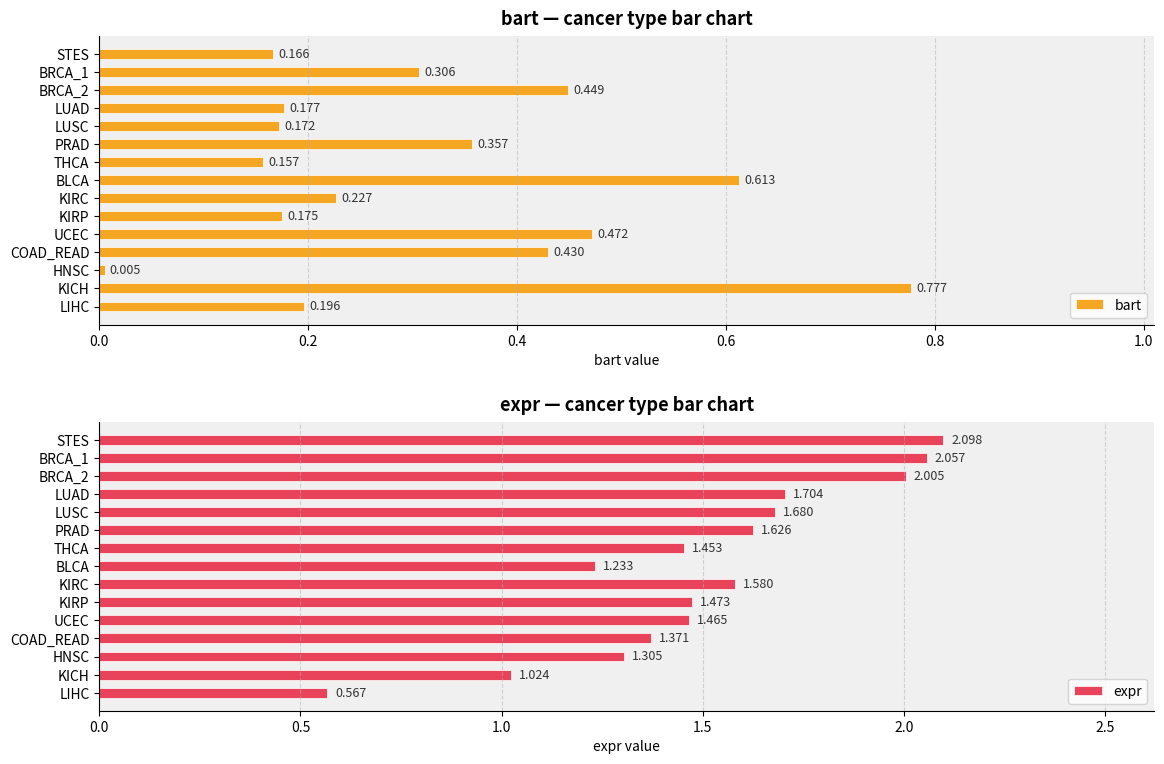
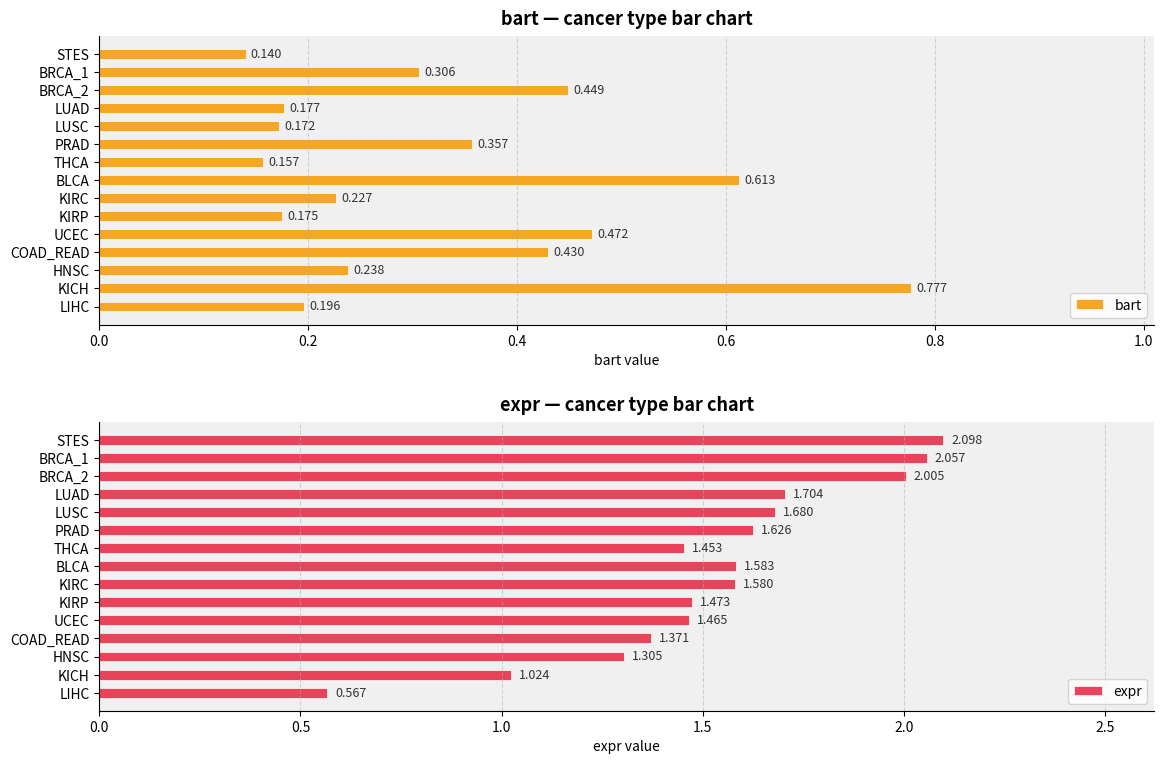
  {
    "bart — cancer type bar chart": {
-     "STES": 0.166,
+     "STES": 0.140,
      "BRCA_1": 0.306,
      "BRCA_2": 0.449,
      "LUAD": 0.177,
      "LUSC": 0.172,
      "PRAD": 0.357,
      "THCA": 0.157,
      "BLCA": 0.613,
      "KIRC": 0.227,
      "KIRP": 0.175,
      "UCEC": 0.472,
      "COAD_READ": 0.430,
-     "HNSC": 0.005,
+     "HNSC": 0.238,
      "KICH": 0.777,
      "LIHC": 0.196
    },
    "expr — cancer type bar chart": {
      "STES": 2.098,
      "BRCA_1": 2.057,
      "BRCA_2": 2.005,
      "LUAD": 1.704,
      "LUSC": 1.680,
      "PRAD": 1.626,
      "THCA": 1.453,
-     "BLCA": 1.233,
+     "BLCA": 1.583,
      "KIRC": 1.580,
      "KIRP": 1.473,
      "UCEC": 1.465,
      "COAD_READ": 1.371,
      "HNSC": 1.305,
      "KICH": 1.024,
      "LIHC": 0.567
    }
  }
